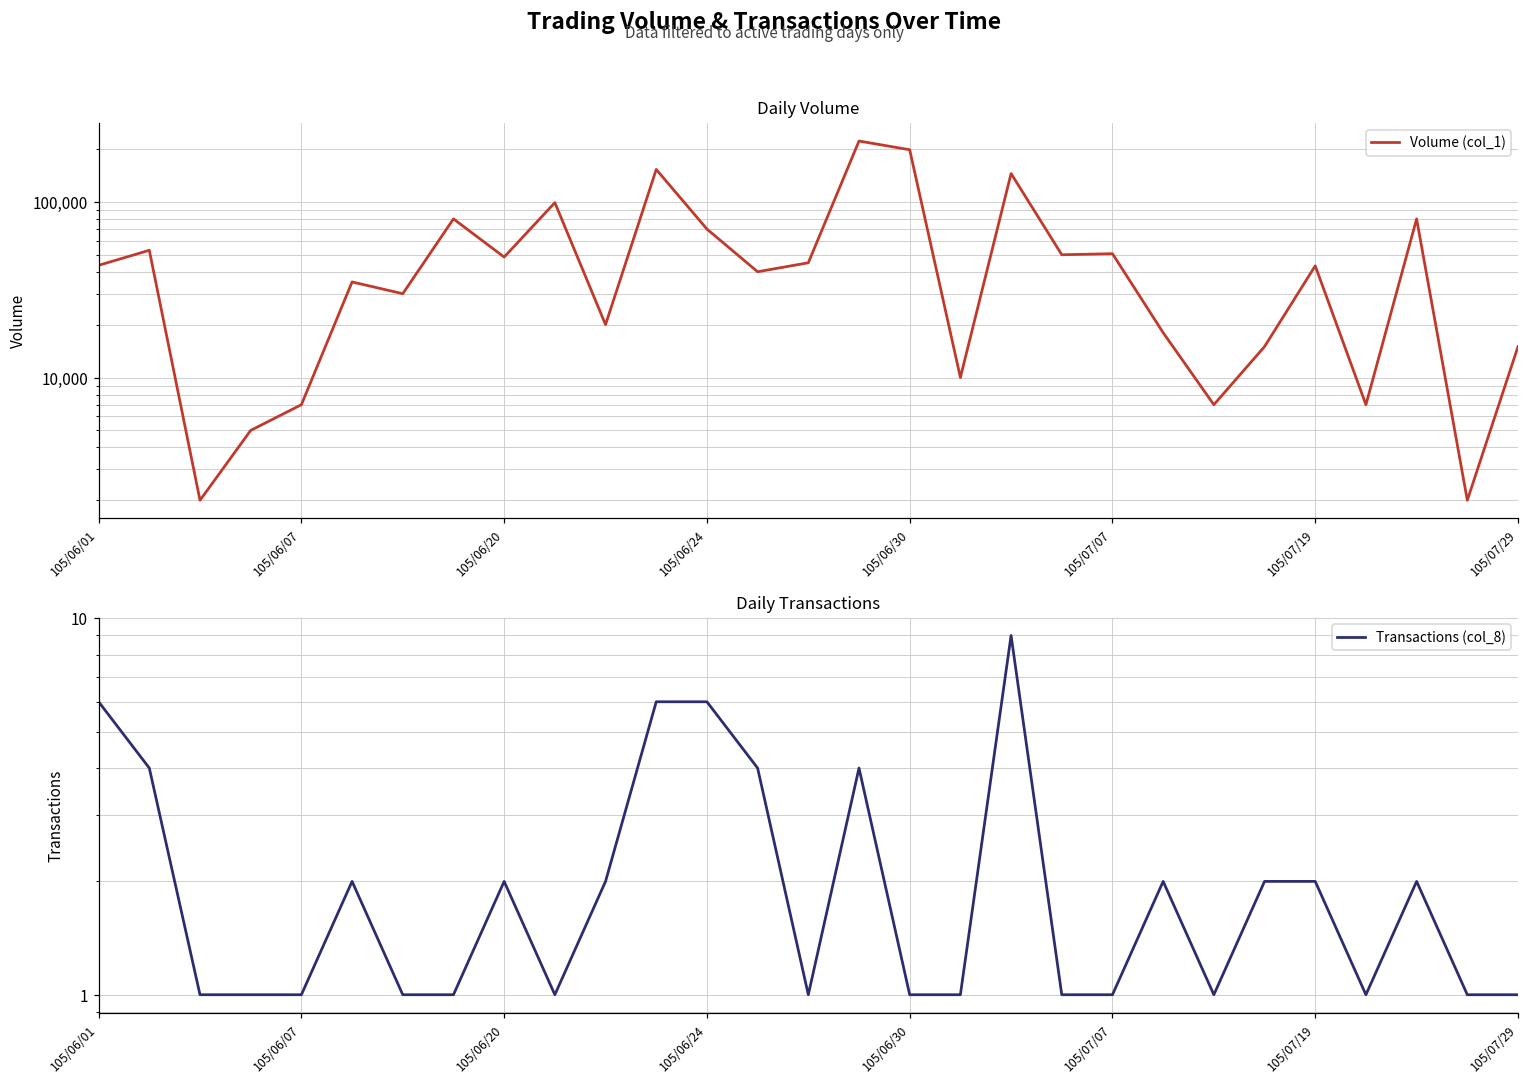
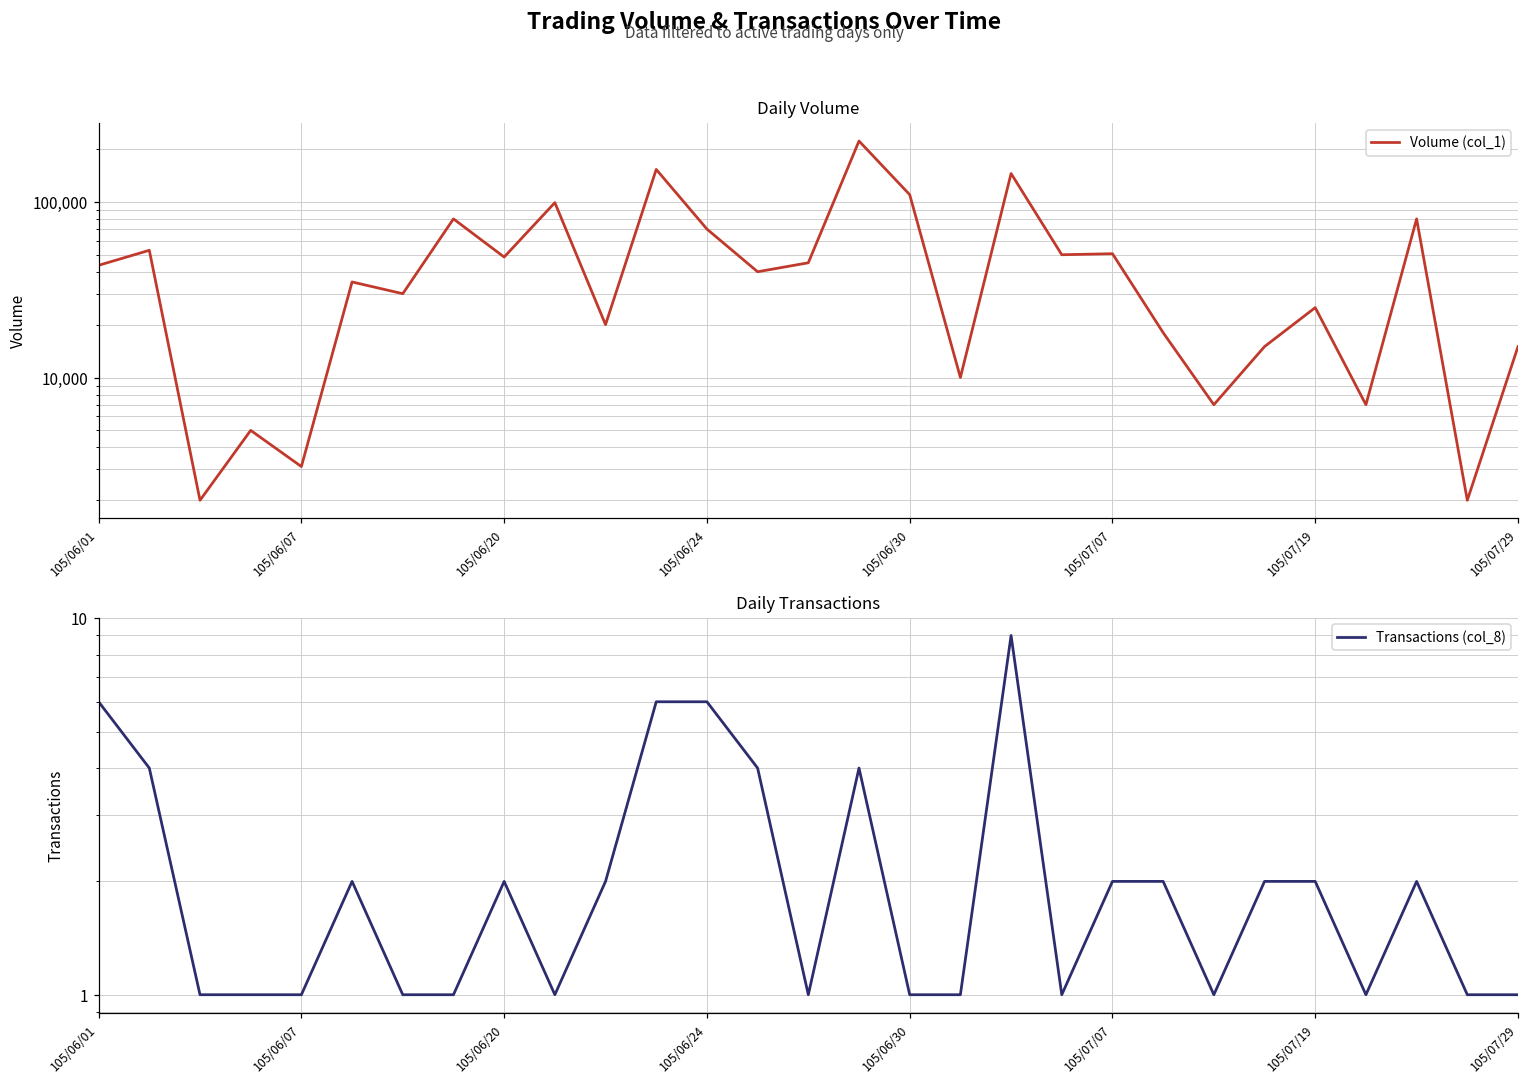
  {
    "Daily Volume": {
      "105/06/01": "44,000",
-     "105/06/07": "7,000",
+     "105/06/07": "3,100",
      "105/06/20": "48,000",
      "105/06/24": "70,000",
-     "105/06/30": "200,000",
+     "105/06/30": "110,000",
      "105/07/07": "51,000",
-     "105/07/19": "43,000",
+     "105/07/19": "25,000",
      "105/07/29": "15,000"
    },
    "Daily Transactions": {
      "105/06/01": "6",
      "105/06/07": "1",
      "105/06/20": "2",
      "105/06/24": "6",
      "105/06/30": "1",
-     "105/07/07": "1",
+     "105/07/07": "2",
      "105/07/19": "2",
      "105/07/29": "1"
    }
  }
